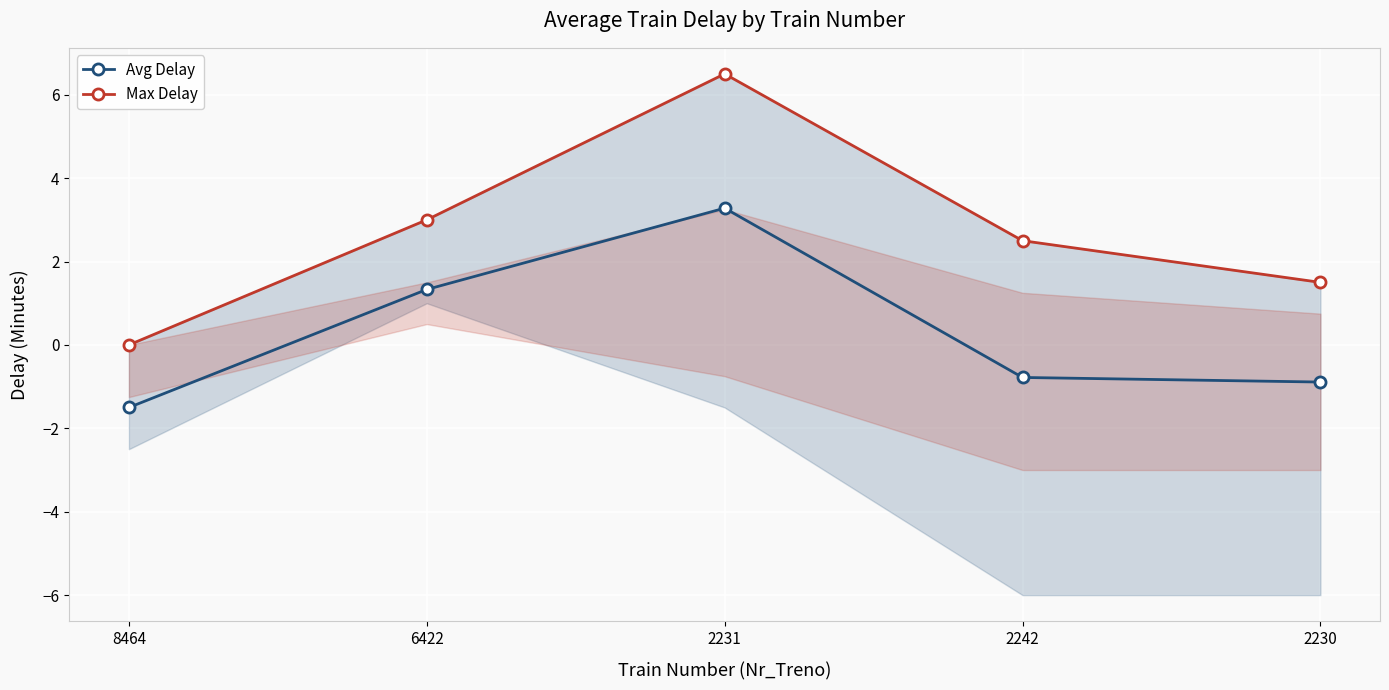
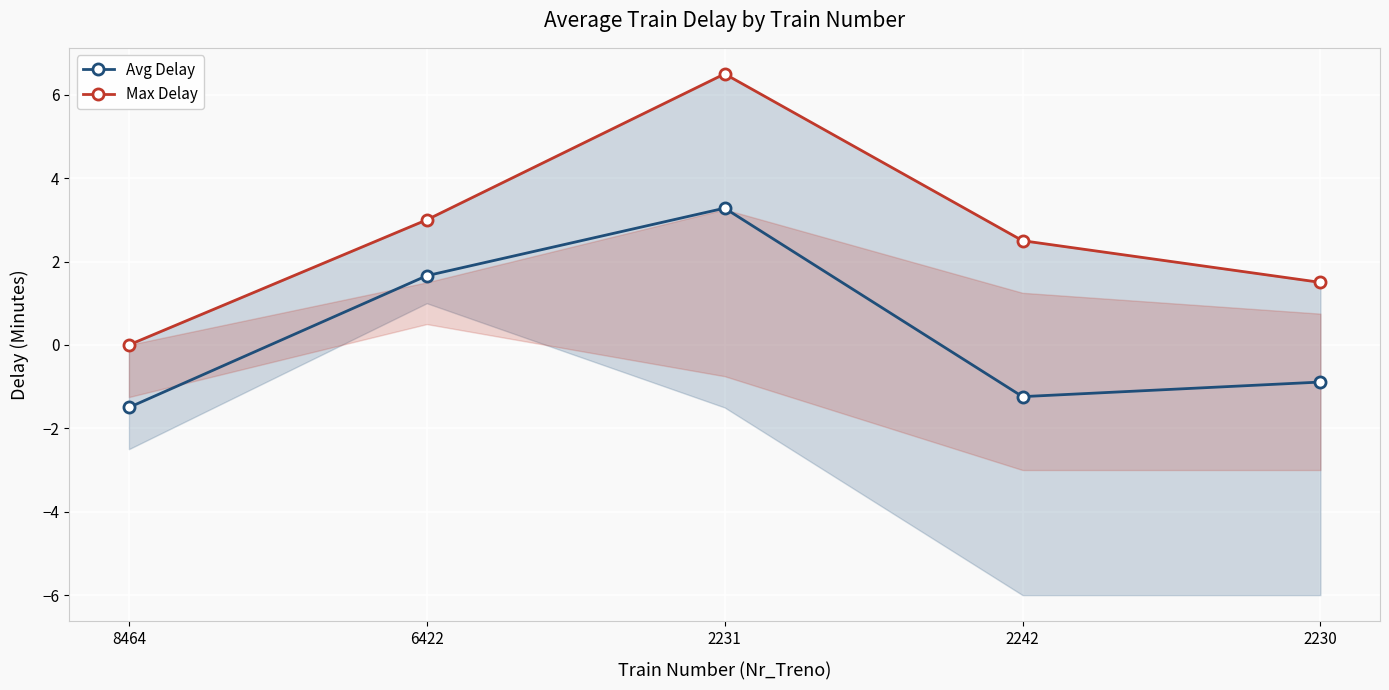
  {
    "Avg Delay": {
      "8464": -1.5,
-     "6422": 1.3,
-     "2242": -0.8,
+     "6422": 1.7,
+     "2242": -1.2,
      "2230": -0.9
    }
  }
